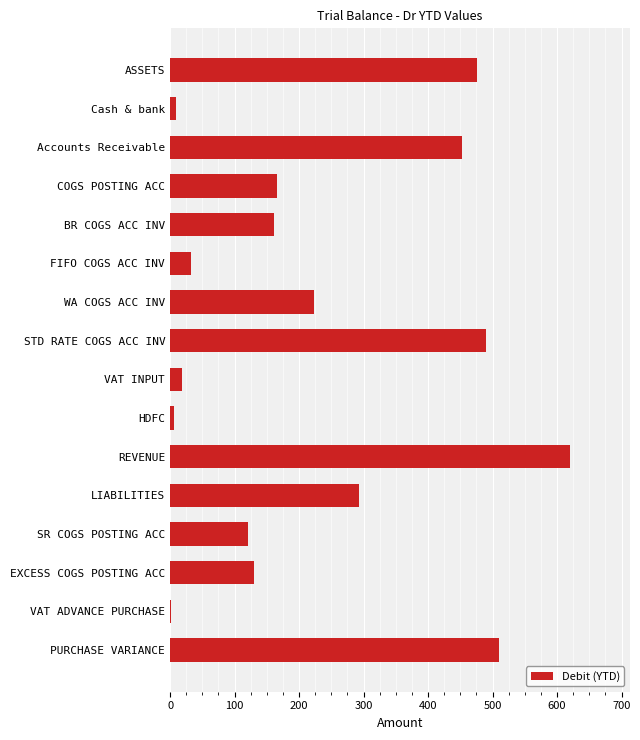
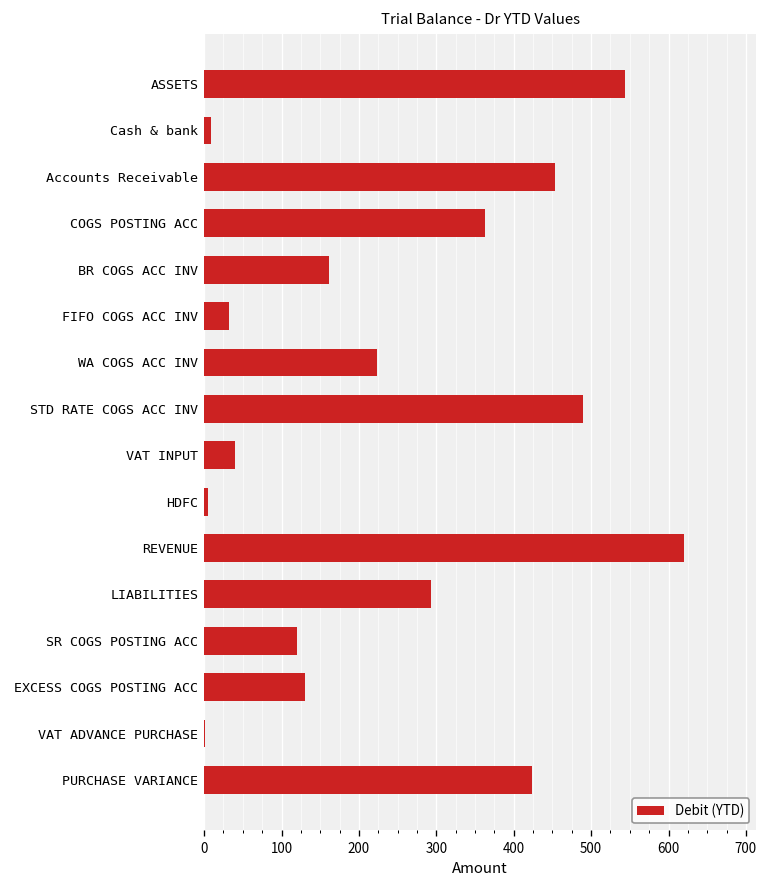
  {
-   "ASSETS": 480,
+   "ASSETS": 540,
    "Cash & bank": 10,
    "Accounts Receivable": 450,
-   "COGS POSTING ACC": 170,
+   "COGS POSTING ACC": 360,
    "BR COGS ACC INV": 160,
    "FIFO COGS ACC INV": 30,
    "WA COGS ACC INV": 220,
    "STD RATE COGS ACC INV": 490,
-   "VAT INPUT": 20,
+   "VAT INPUT": 40,
    "HDFC": 10,
    "REVENUE": 620,
    "LIABILITIES": 290,
    "SR COGS POSTING ACC": 120,
    "EXCESS COGS POSTING ACC": 130,
-   "PURCHASE VARIANCE": 510
+   "PURCHASE VARIANCE": 420
  }
